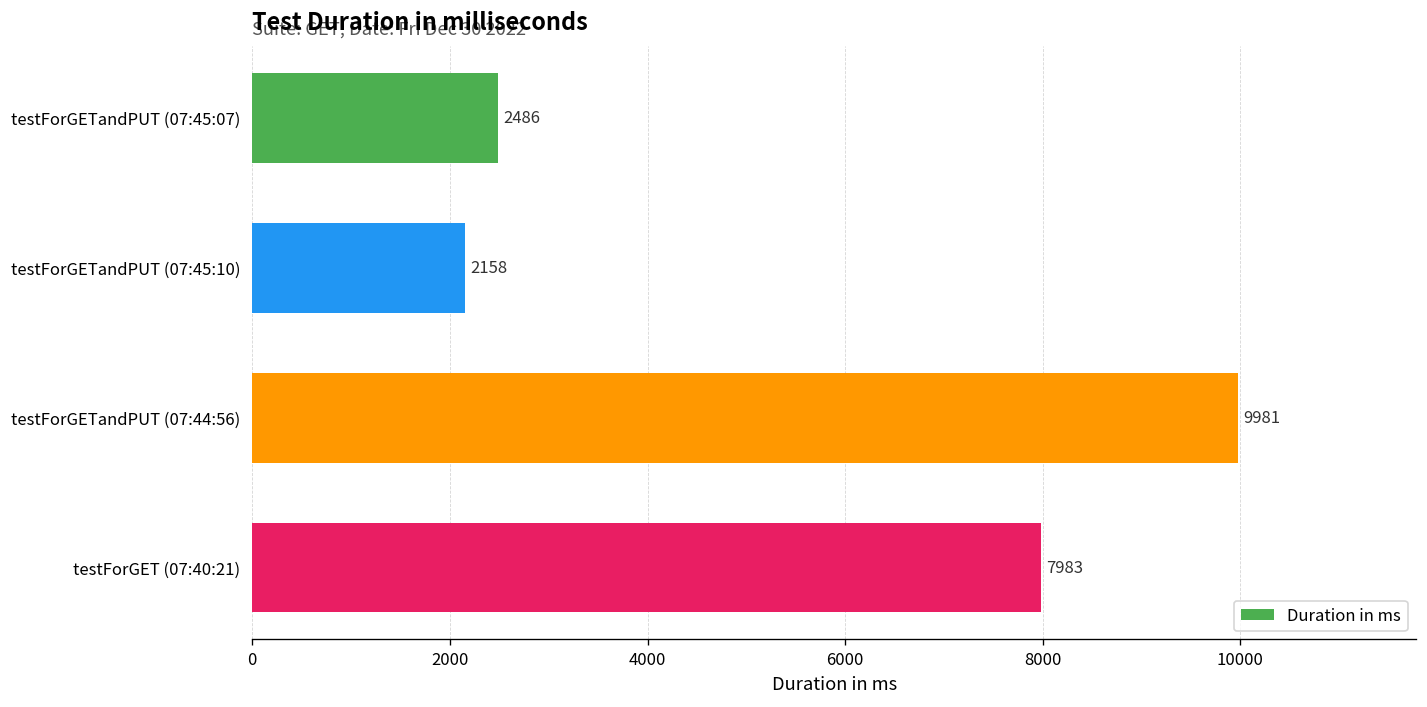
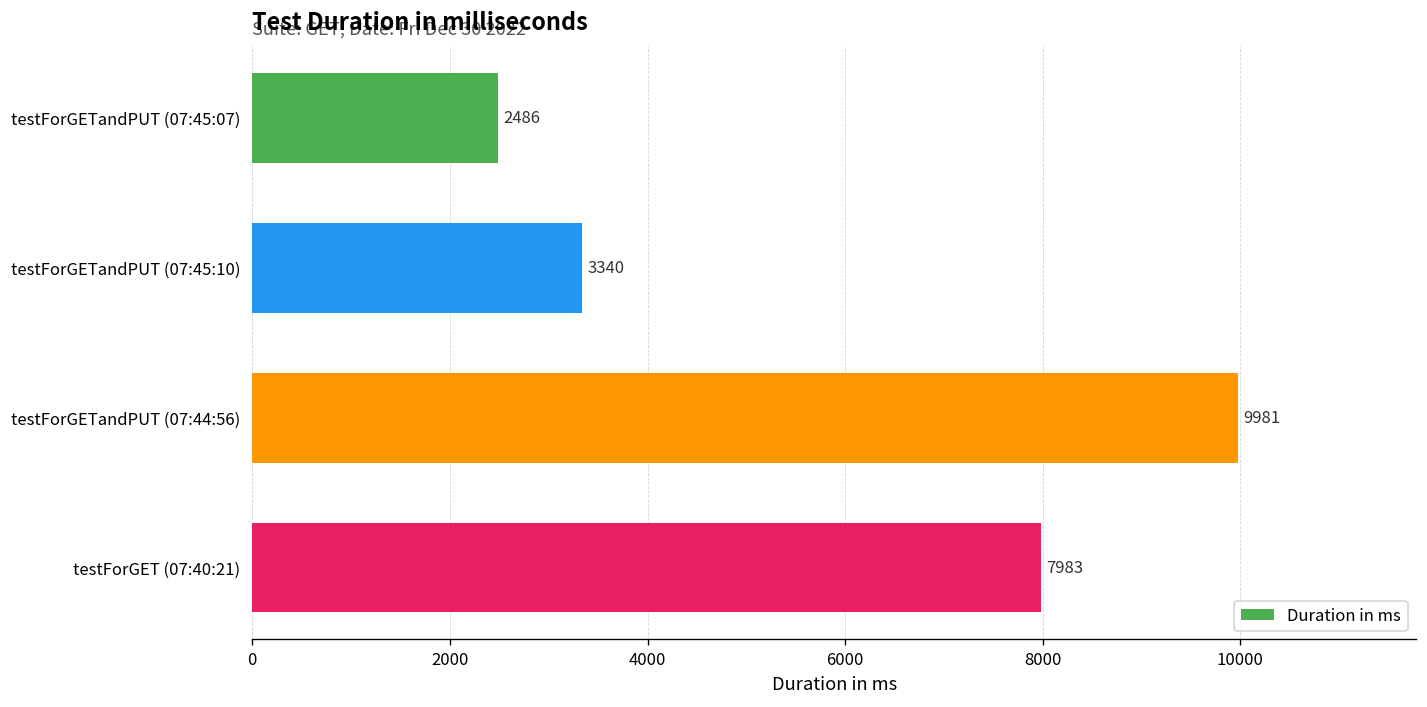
  {
    "testForGETandPUT (07:45:07)": 2486,
-   "testForGETandPUT (07:45:10)": 2158,
+   "testForGETandPUT (07:45:10)": 3340,
    "testForGETandPUT (07:44:56)": 9981,
    "testForGET (07:40:21)": 7983
  }
